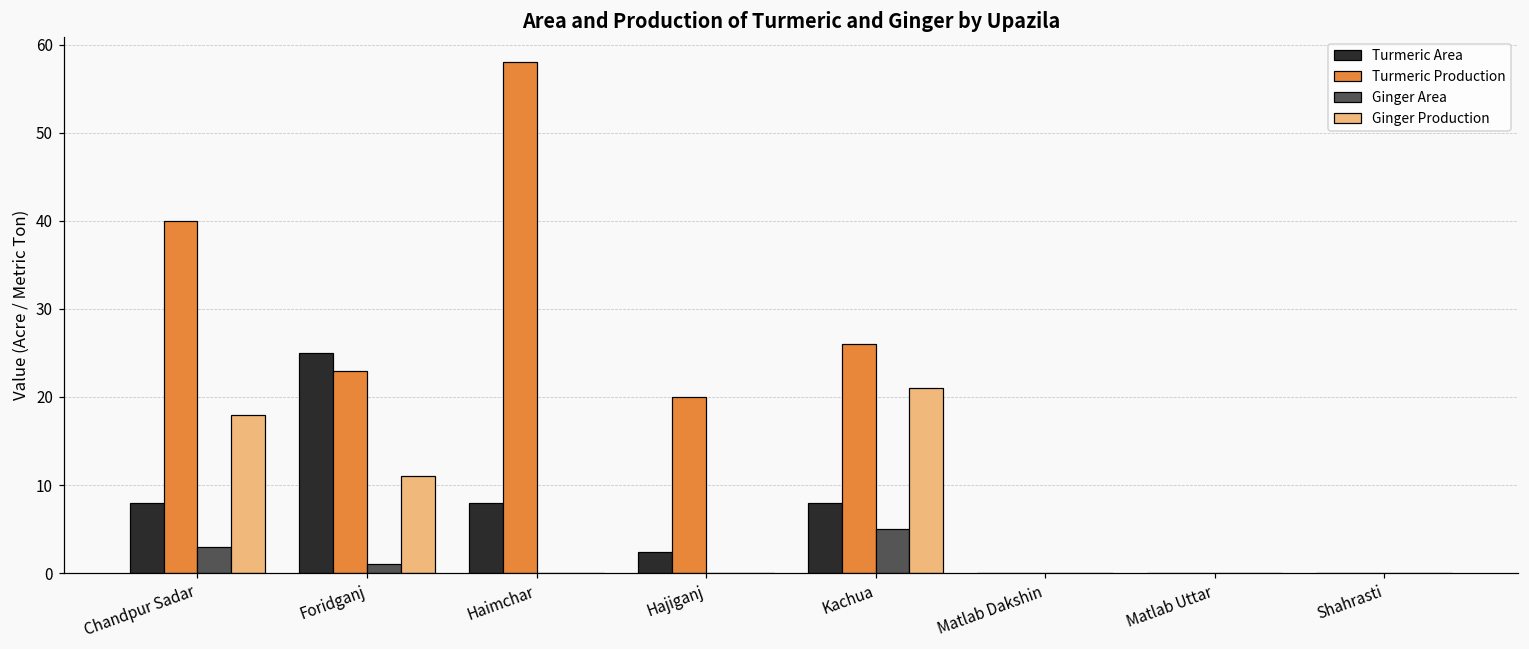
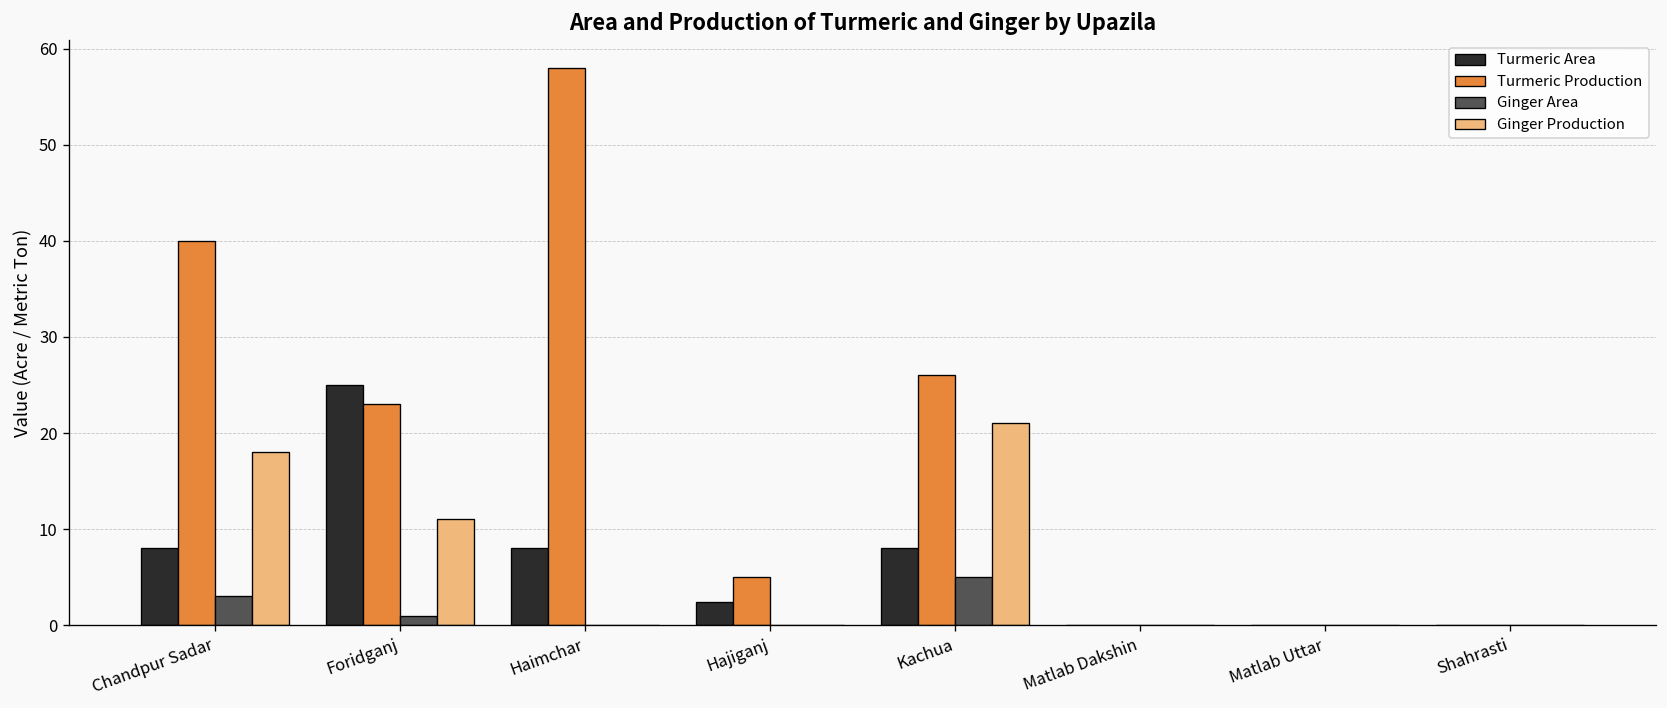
  {
    "Turmeric Area": {
      "Chandpur Sadar": 8,
      "Foridganj": 25,
      "Haimchar": 8,
      "Hajiganj": 2,
      "Kachua": 8,
      "Matlab Dakshin": 0,
      "Matlab Uttar": 0,
      "Shahrasti": 0
    },
    "Turmeric Production": {
      "Chandpur Sadar": 40,
      "Foridganj": 23,
      "Haimchar": 58,
-     "Hajiganj": 20,
+     "Hajiganj": 5,
      "Kachua": 26,
      "Matlab Dakshin": 0,
      "Matlab Uttar": 0,
      "Shahrasti": 0
    },
    "Ginger Area": {
      "Chandpur Sadar": 3,
      "Foridganj": 1,
      "Haimchar": 0,
      "Hajiganj": 0,
      "Kachua": 5,
      "Matlab Dakshin": 0,
      "Matlab Uttar": 0,
      "Shahrasti": 0
    },
    "Ginger Production": {
      "Chandpur Sadar": 18,
      "Foridganj": 11,
      "Haimchar": 0,
      "Hajiganj": 0,
      "Kachua": 21,
      "Matlab Dakshin": 0,
      "Matlab Uttar": 0,
      "Shahrasti": 0
    }
  }
